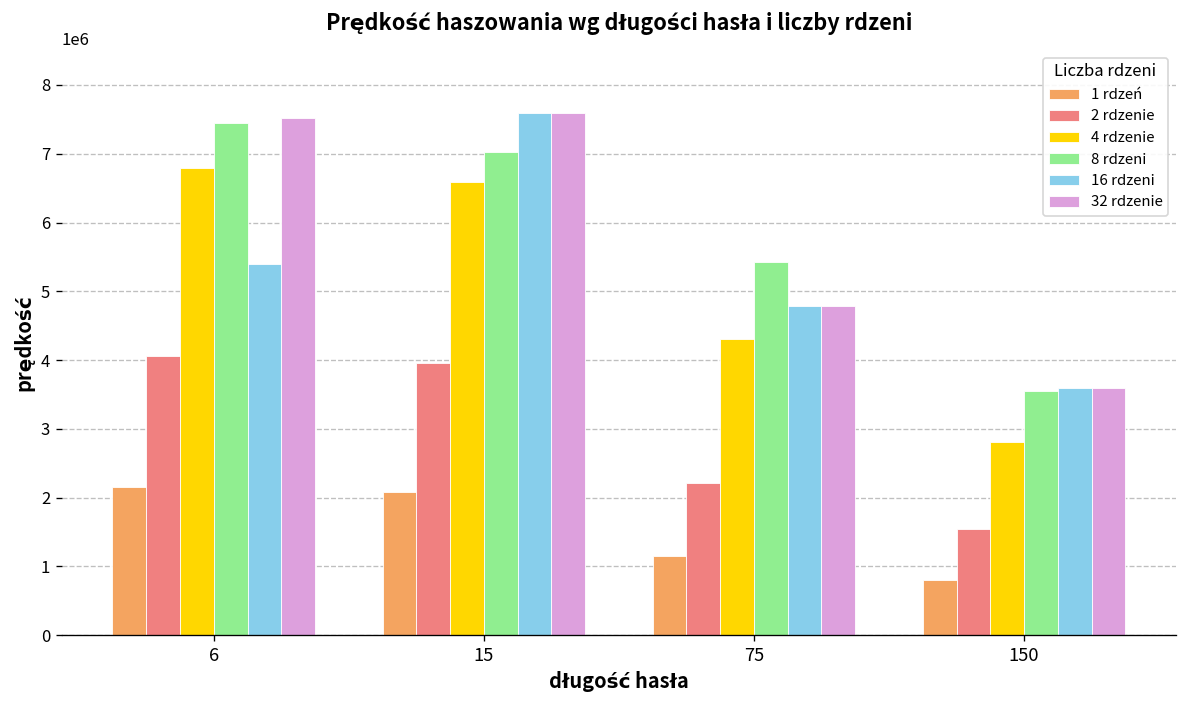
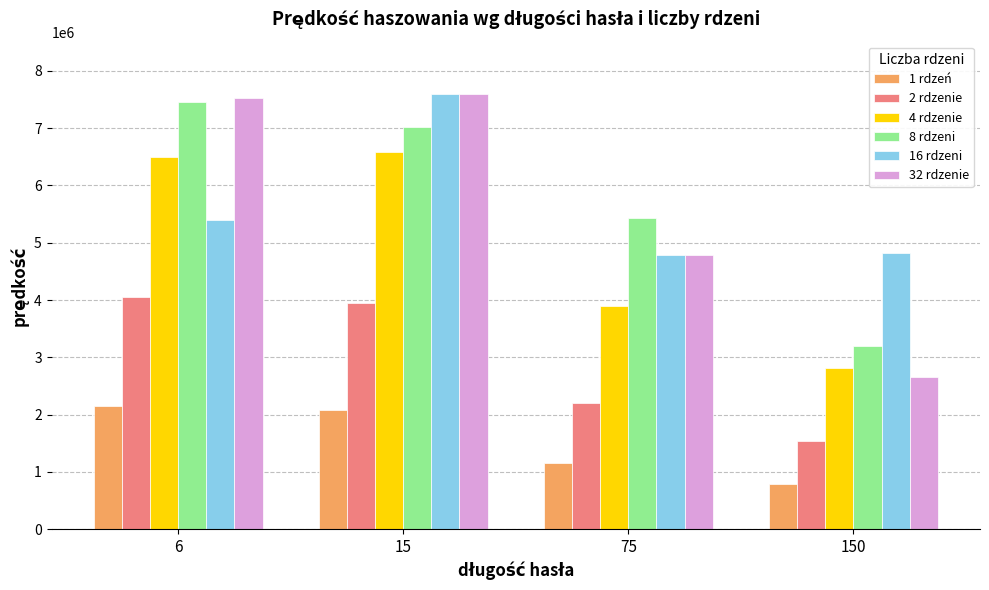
  {
    "4 rdzenie": {
-     "6": 6800000,
+     "6": 6500000,
      "15": 6600000,
-     "75": 4300000,
+     "75": 3900000,
      "150": 2800000
    },
    "8 rdzeni": {
      "6": 7500000,
      "15": 7000000,
      "75": 5400000,
-     "150": 3600000
+     "150": 3200000
    },
    "16 rdzeni": {
      "6": 5400000,
      "15": 7600000,
      "75": 4800000,
-     "150": 3600000
+     "150": 4800000
    },
    "32 rdzenie": {
      "6": 7500000,
      "15": 7600000,
      "75": 4800000,
-     "150": 3600000
+     "150": 2700000
    }
  }
